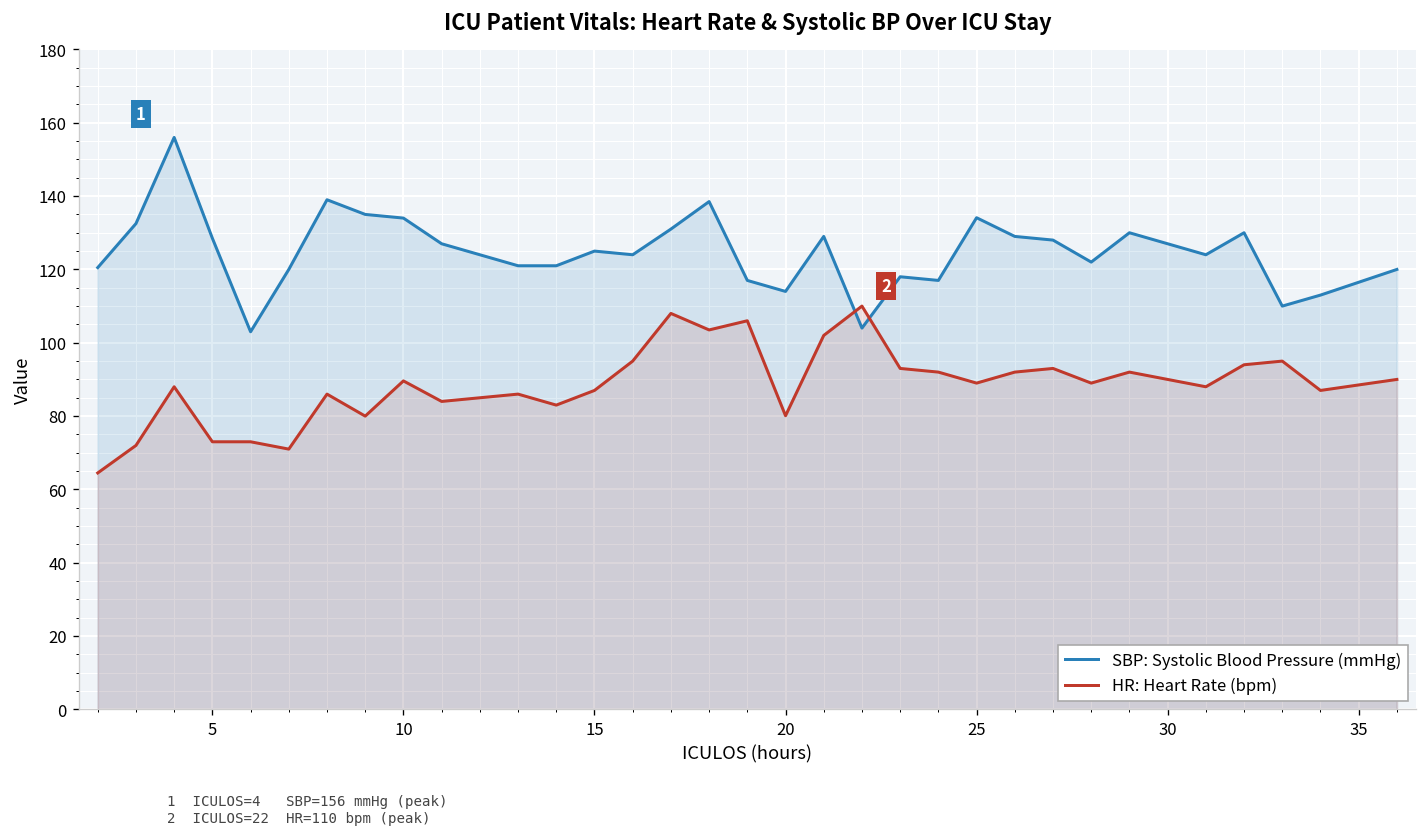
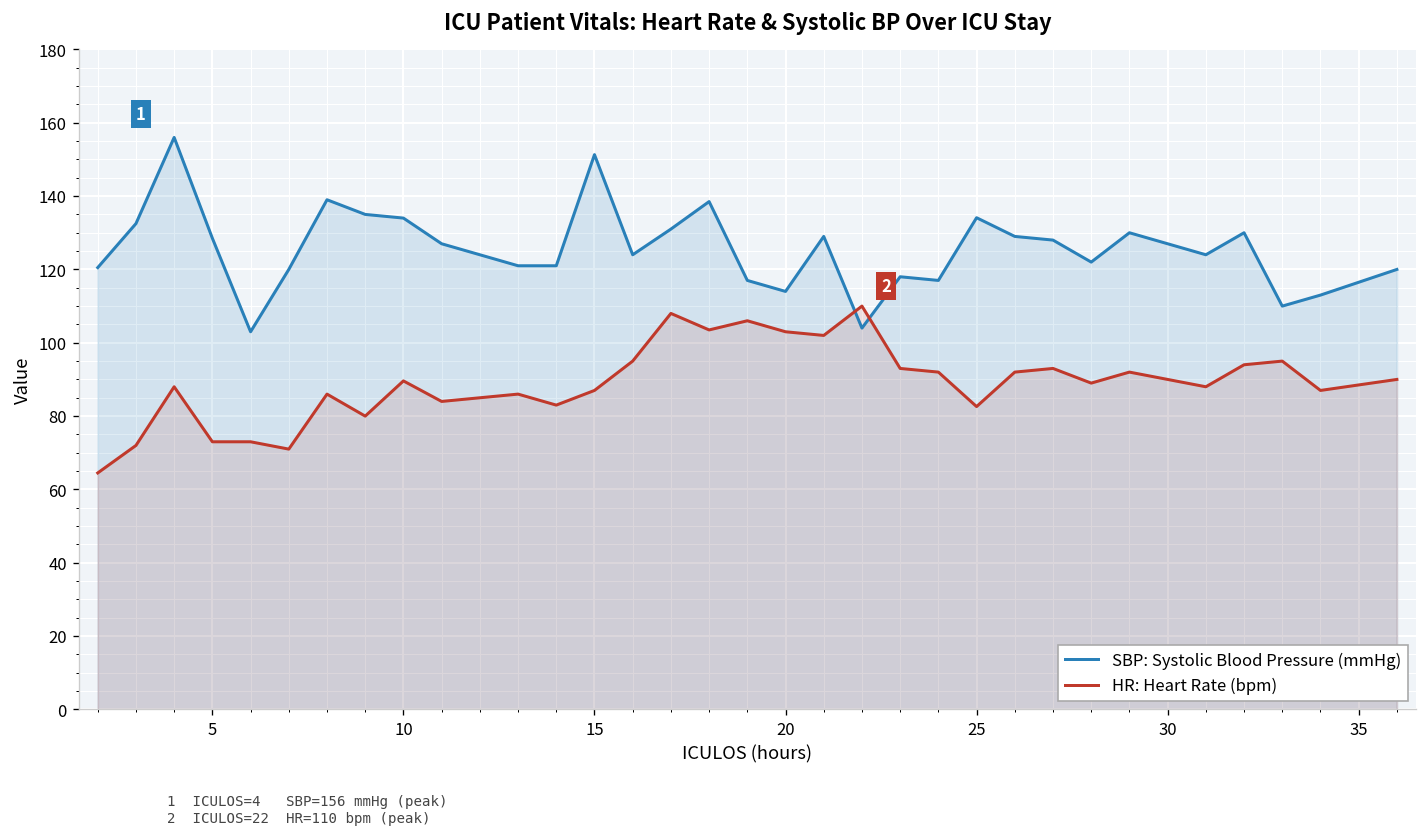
  {
    "SBP: Systolic Blood Pressure (mmHg)": {
      "5": 129,
      "10": 134,
-     "15": 125,
+     "15": 151,
      "20": 114,
      "25": 134
    },
    "HR: Heart Rate (bpm)": {
      "5": 73,
      "10": 90,
      "15": 87,
-     "20": 80,
-     "25": 89
+     "20": 103,
+     "25": 83
    }
  }
